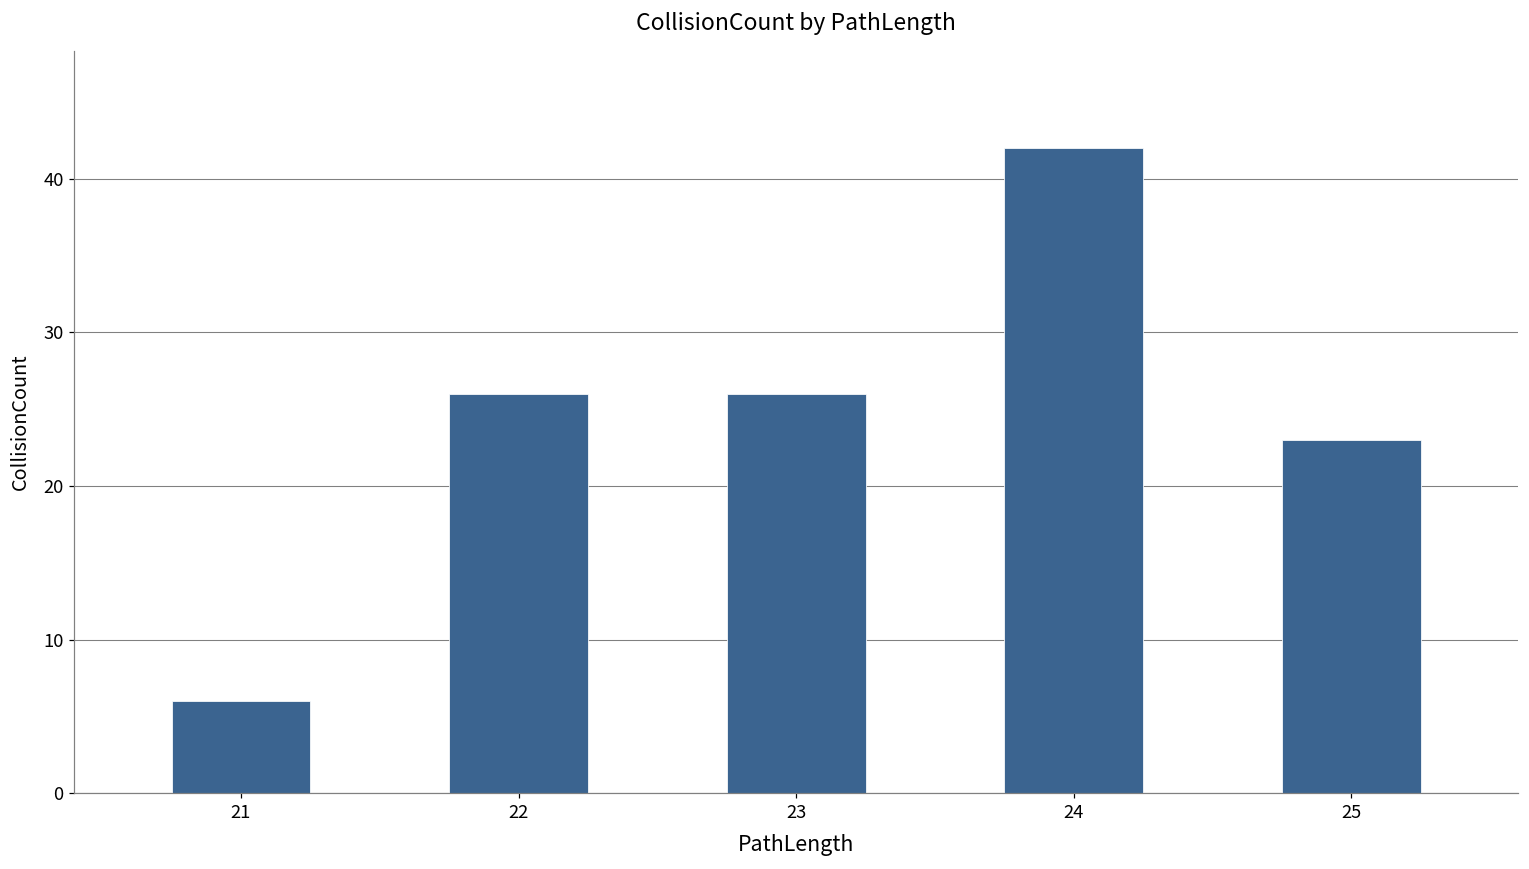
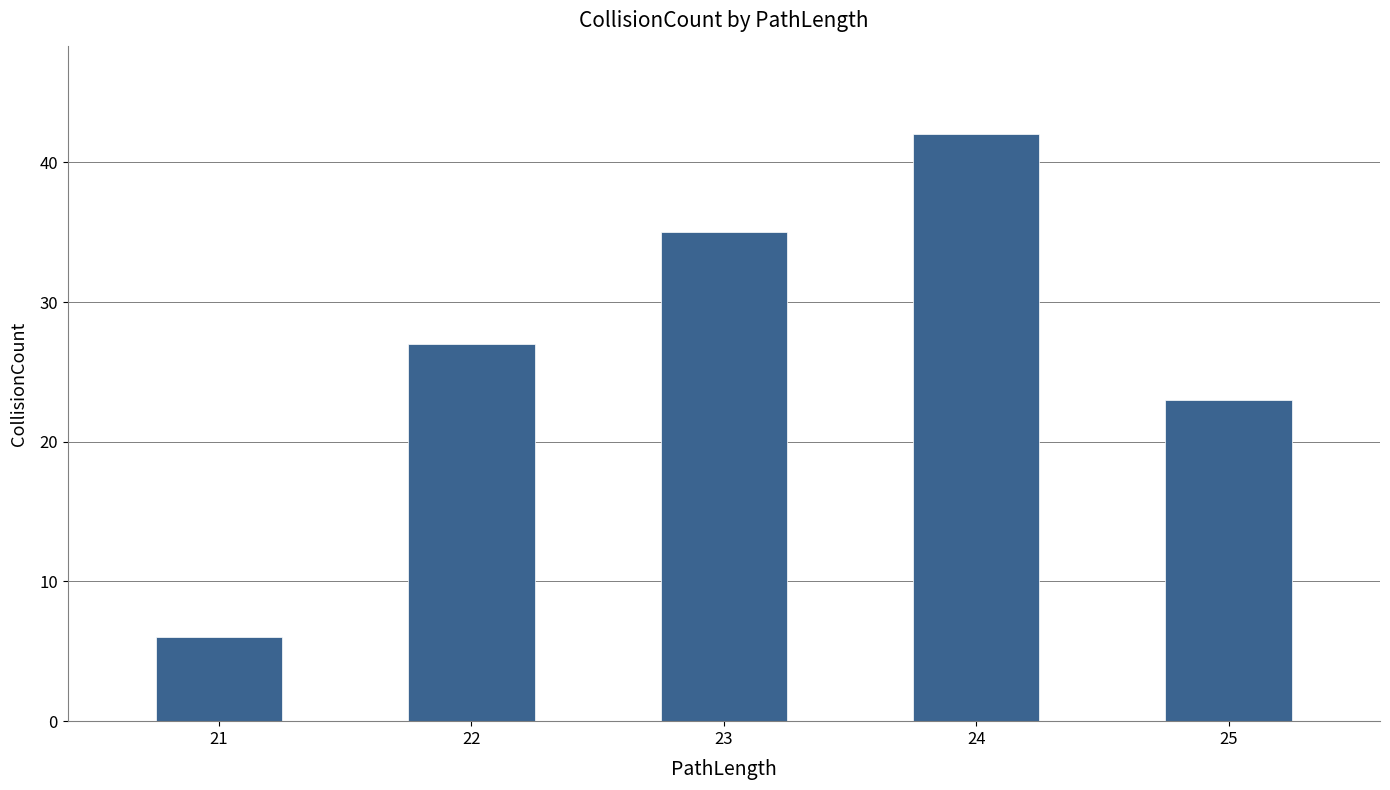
  {
    "21": 6,
-   "22": 26,
-   "23": 26,
+   "22": 27,
+   "23": 35,
    "24": 42,
    "25": 23
  }
